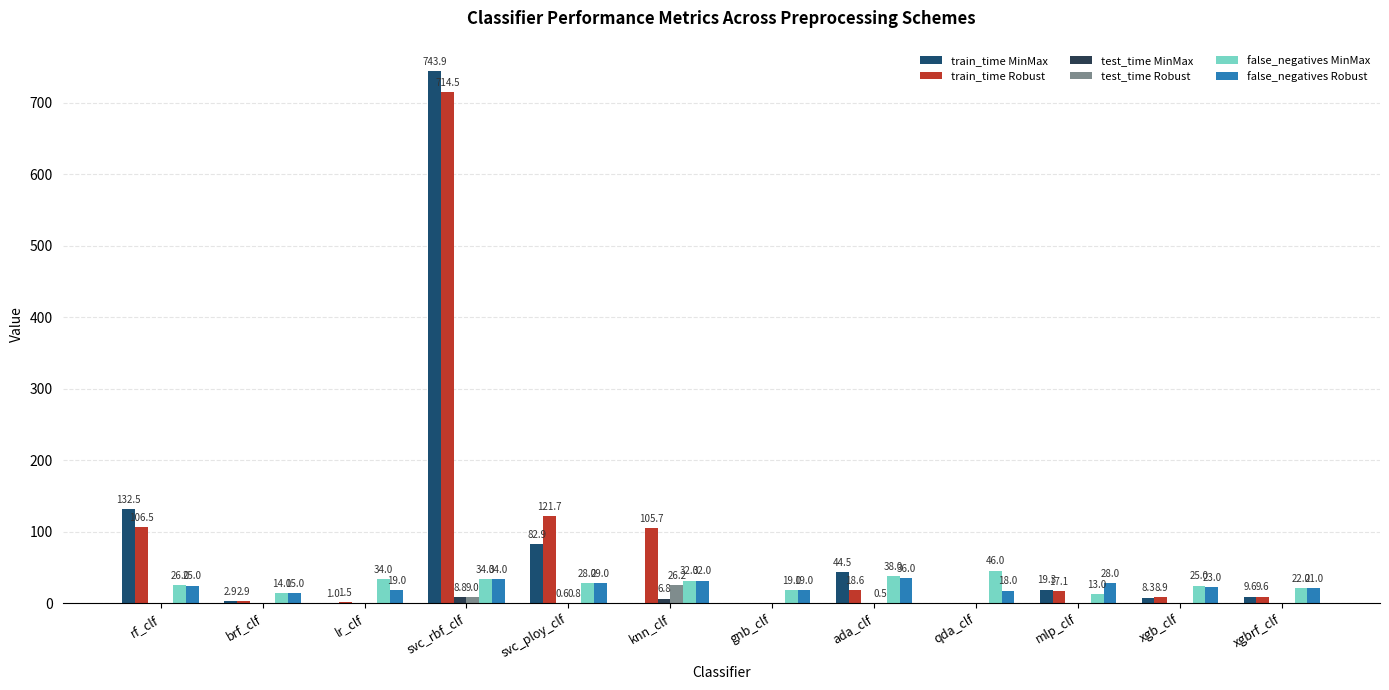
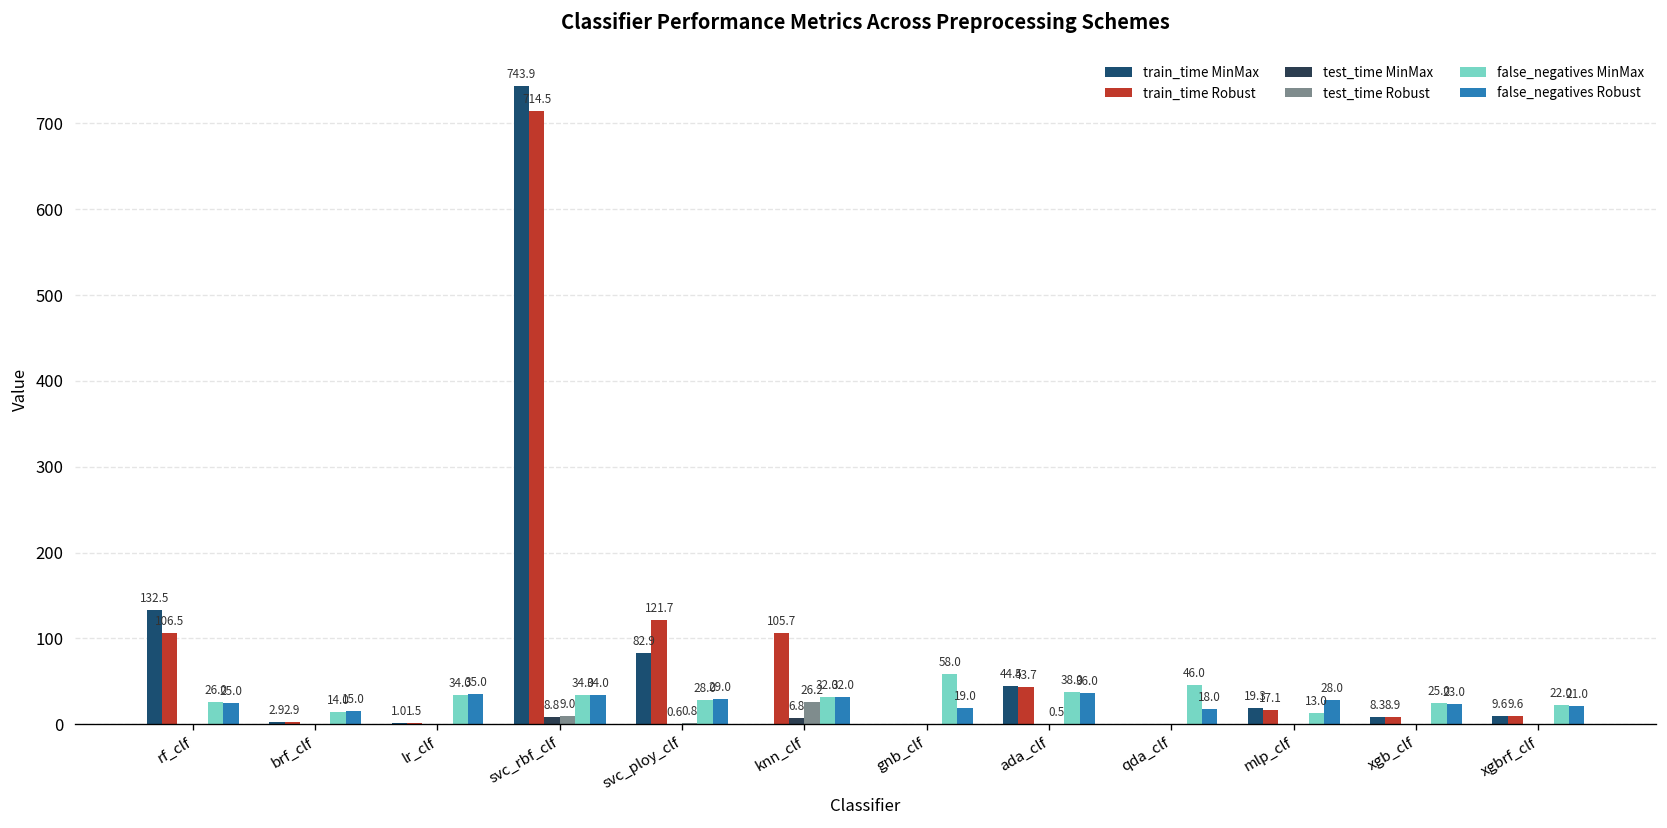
  {
    "train_time Robust": {
      "rf_clf": 106.5,
      "brf_clf": 2.9,
      "lr_clf": 1.5,
      "svc_rbf_clf": 714.5,
      "svc_ploy_clf": 121.7,
      "knn_clf": 105.7,
-     "ada_clf": 18.6,
+     "ada_clf": 43.7,
      "xgb_clf": 8.9,
      "xgbrf_clf": 9.6
    },
    "test_time Robust": {
      "svc_rbf_clf": 9.0,
      "svc_ploy_clf": 0.8,
      "ada_clf": 0.5
    },
    "false_negatives MinMax": {
      "lr_clf": 34.0,
-     "gnb_clf": 19.0,
+     "gnb_clf": 58.0,
      "qda_clf": 46.0,
      "mlp_clf": 13.0
    },
    "false_negatives Robust": {
-     "lr_clf": 19.0,
+     "lr_clf": 35.0,
      "qda_clf": 18.0,
      "mlp_clf": 28.0
    }
  }
